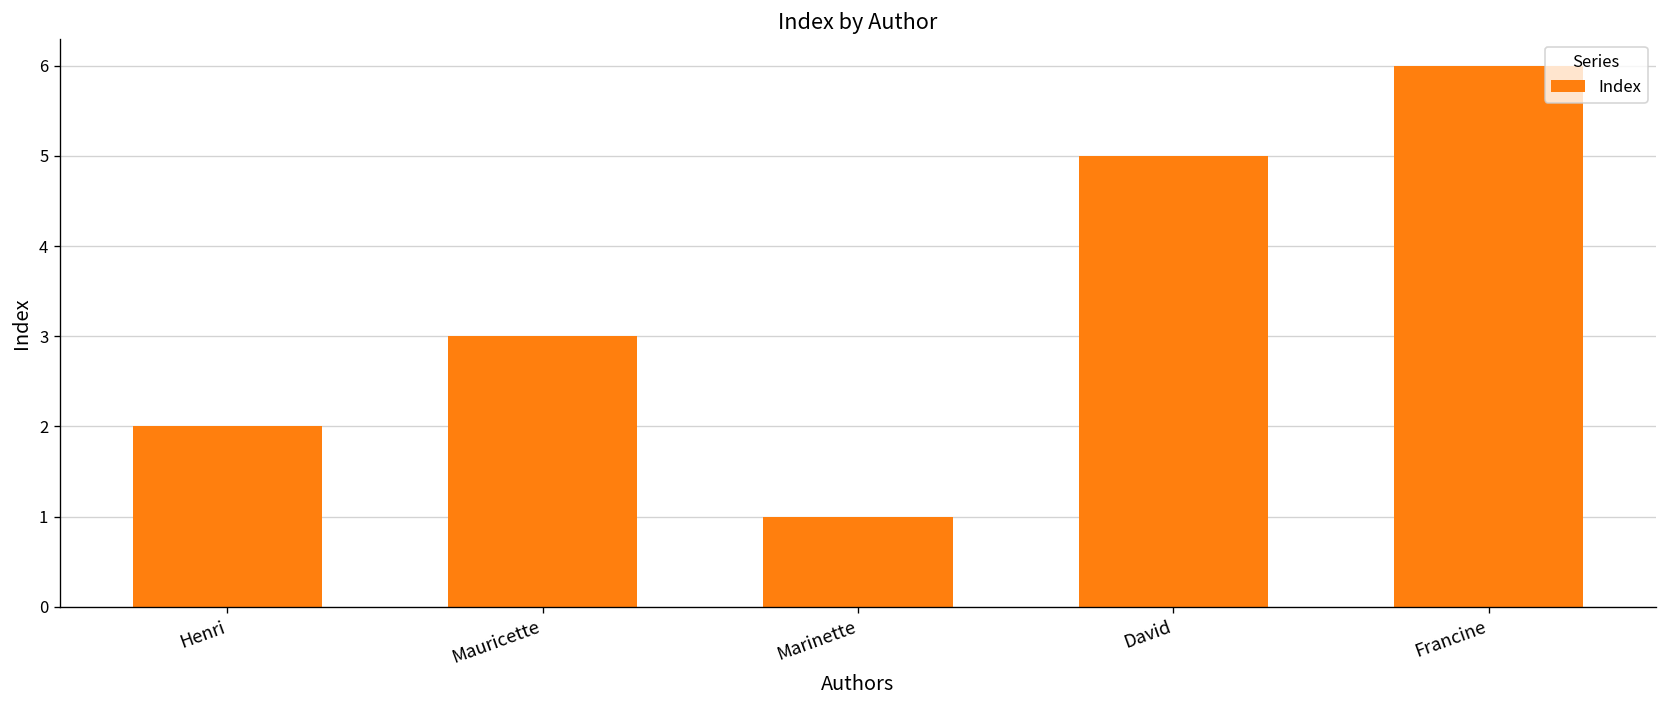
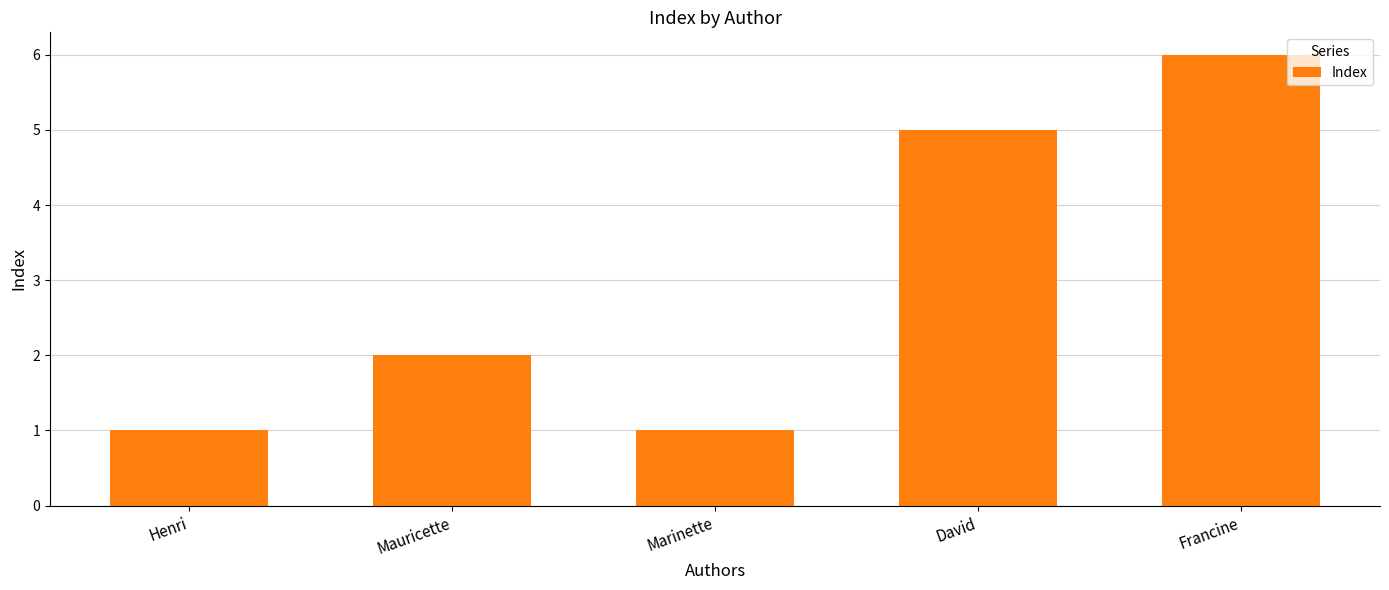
  {
-   "Henri": 2,
-   "Mauricette": 3,
+   "Henri": 1,
+   "Mauricette": 2,
    "Marinette": 1,
    "David": 5,
    "Francine": 6
  }
